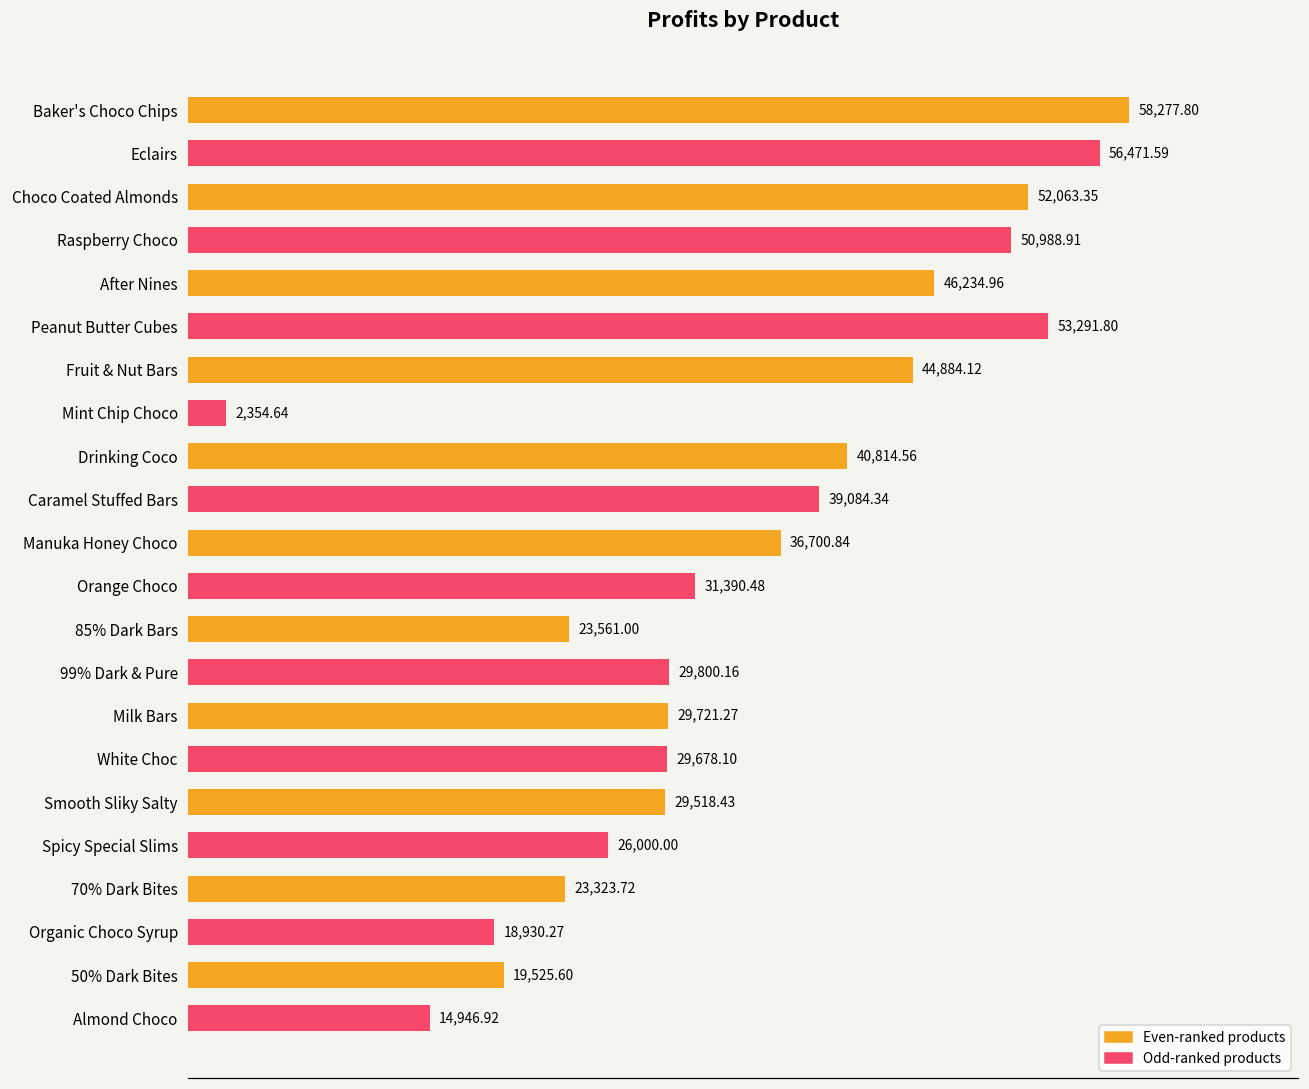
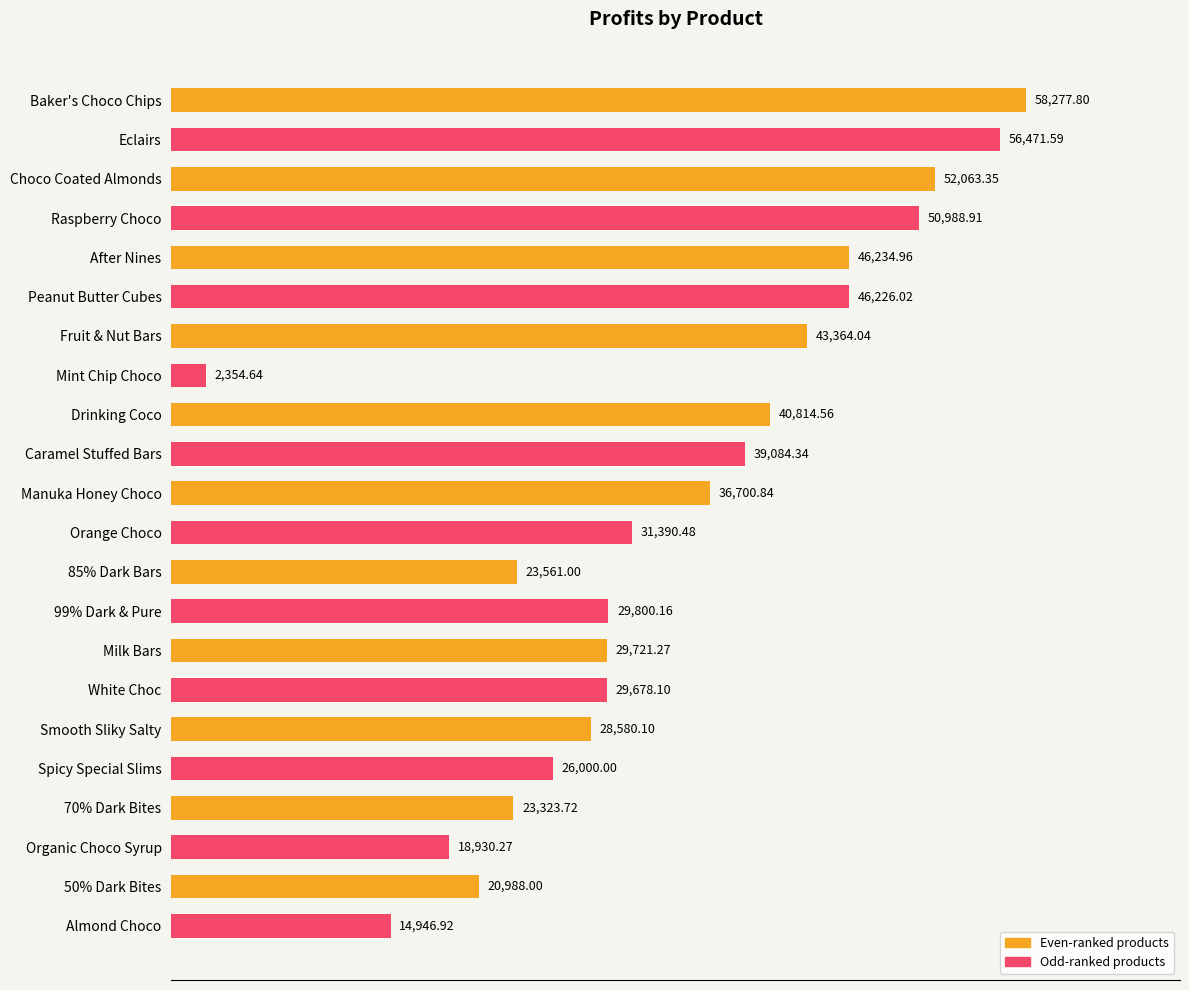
  {
    "Baker's Choco Chips": "58,277.80",
    "Eclairs": "56,471.59",
    "Choco Coated Almonds": "52,063.35",
    "Raspberry Choco": "50,988.91",
    "After Nines": "46,234.96",
-   "Peanut Butter Cubes": "53,291.80",
-   "Fruit & Nut Bars": "44,884.12",
+   "Peanut Butter Cubes": "46,226.02",
+   "Fruit & Nut Bars": "43,364.04",
    "Mint Chip Choco": "2,354.64",
    "Drinking Coco": "40,814.56",
    "Caramel Stuffed Bars": "39,084.34",
    "Manuka Honey Choco": "36,700.84",
    "Orange Choco": "31,390.48",
    "85% Dark Bars": "23,561.00",
    "99% Dark & Pure": "29,800.16",
    "Milk Bars": "29,721.27",
    "White Choc": "29,678.10",
-   "Smooth Sliky Salty": "29,518.43",
+   "Smooth Sliky Salty": "28,580.10",
    "Spicy Special Slims": "26,000.00",
    "70% Dark Bites": "23,323.72",
    "Organic Choco Syrup": "18,930.27",
-   "50% Dark Bites": "19,525.60",
+   "50% Dark Bites": "20,988.00",
    "Almond Choco": "14,946.92"
  }
